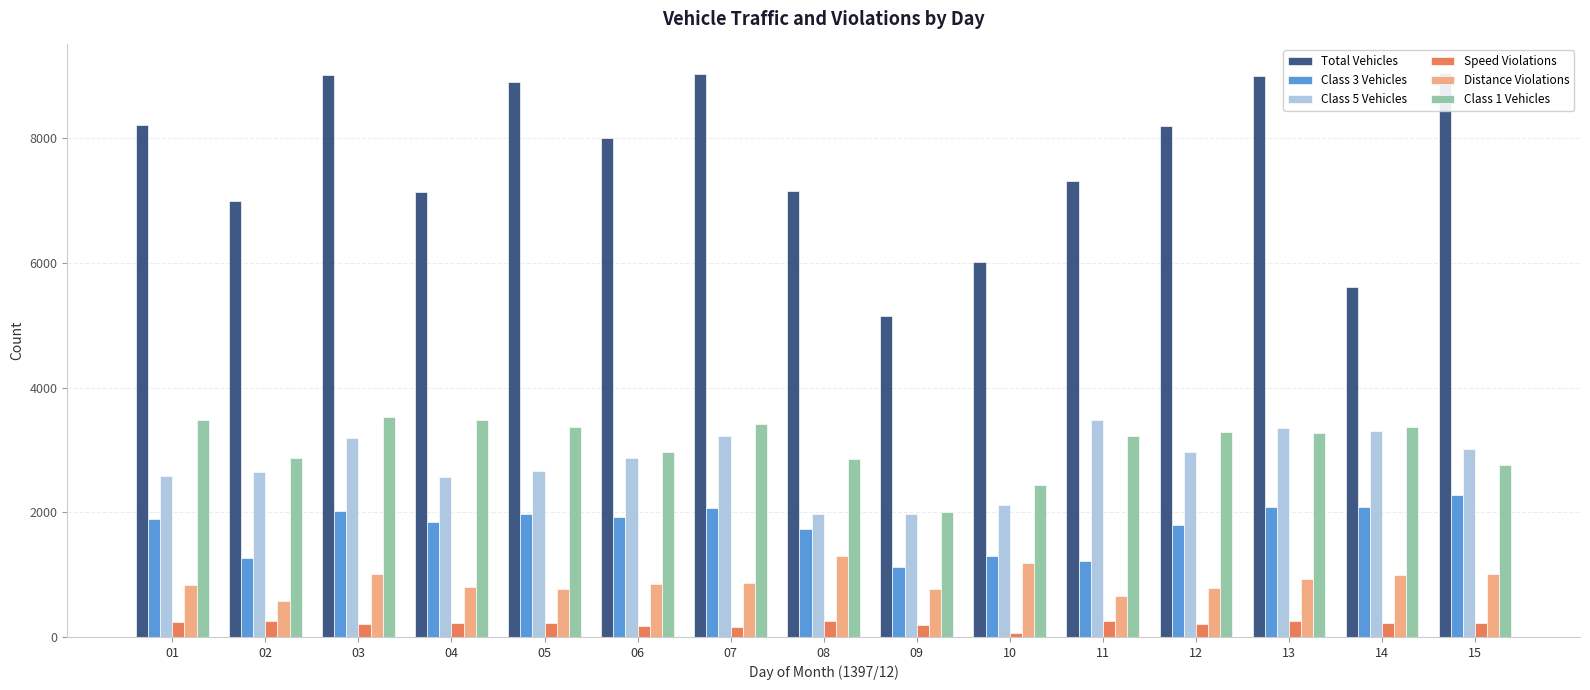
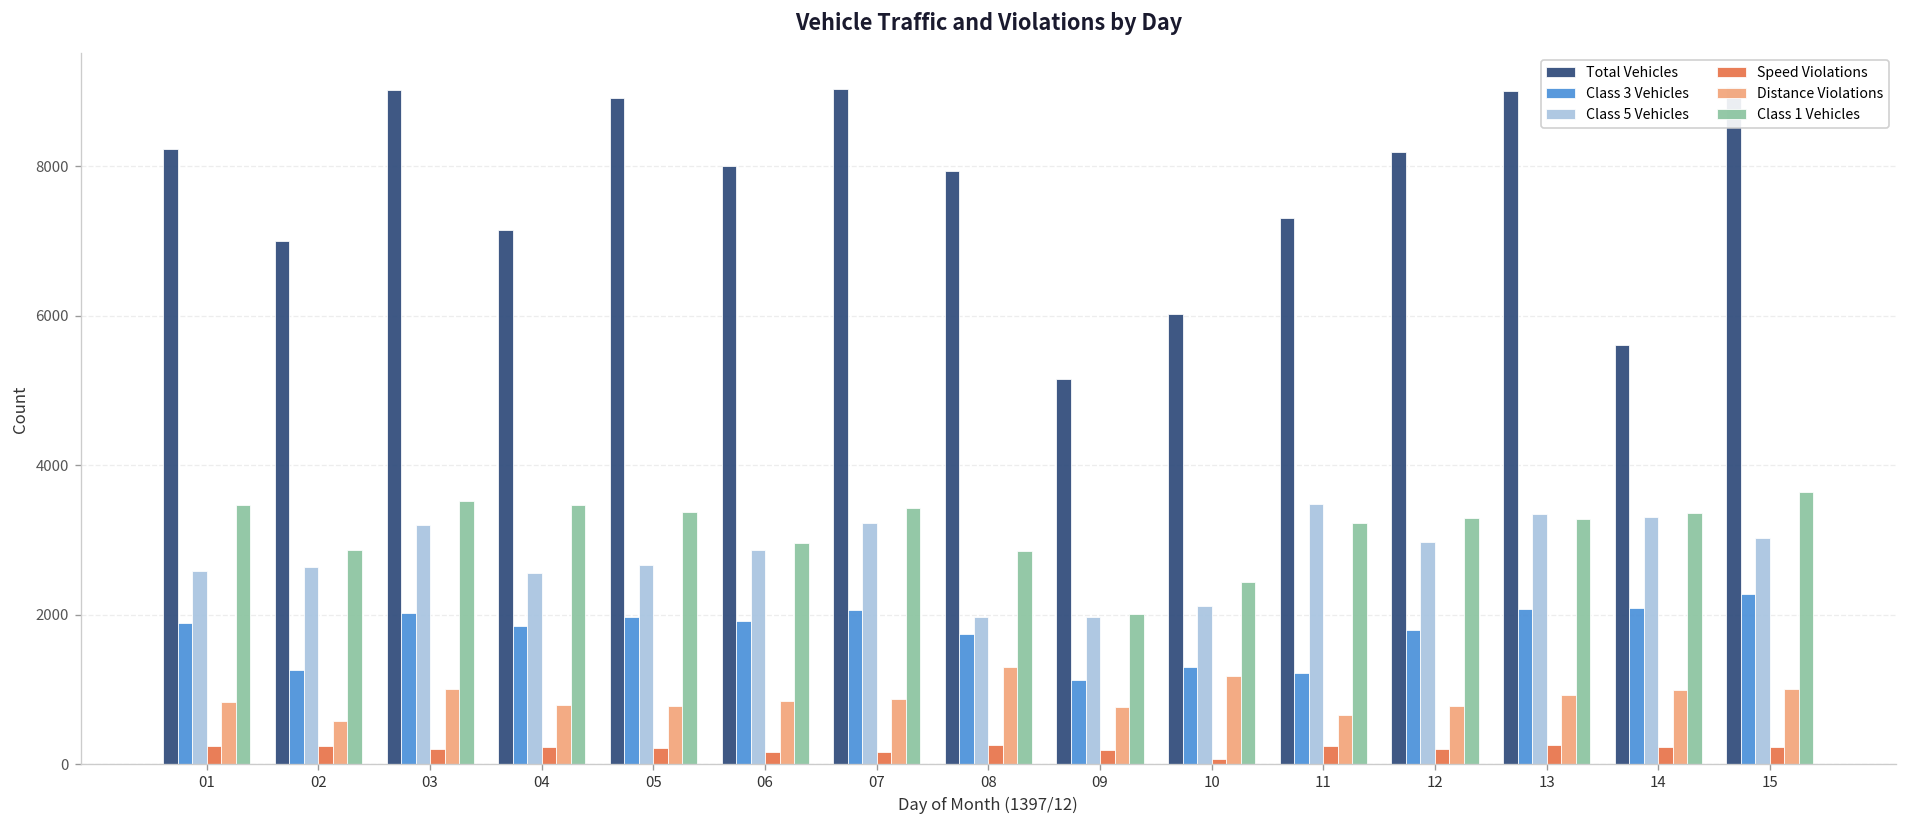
  {
    "Total Vehicles": {
      "01": 8200,
      "02": 7000,
      "03": 9000,
      "04": 7100,
      "05": 8900,
      "06": 8000,
      "07": 9000,
-     "08": 7200,
+     "08": 7900,
      "09": 5200,
      "10": 6000,
      "11": 7300,
      "12": 8200,
      "13": 9000,
      "14": 5600
    },
    "Class 3 Vehicles": {
      "01": 1900,
      "02": 1300,
      "03": 2000,
      "04": 1800,
      "05": 2000,
      "06": 1900,
      "07": 2100,
      "08": 1700,
      "09": 1100,
      "10": 1300,
      "11": 1200,
      "12": 1800,
      "13": 2100,
      "14": 2100,
      "15": 2300
    },
    "Class 5 Vehicles": {
      "01": 2600,
      "02": 2600,
      "03": 3200,
      "04": 2600,
      "05": 2700,
      "06": 2900,
      "07": 3200,
      "08": 2000,
      "09": 2000,
      "10": 2100,
      "11": 3500,
      "12": 3000,
      "13": 3400,
      "14": 3300,
      "15": 3000
    },
    "Speed Violations": {
      "01": 200,
      "02": 200,
      "03": 200,
      "04": 200,
      "05": 200,
      "06": 200,
      "07": 200,
      "08": 300,
      "09": 200,
      "10": 100,
      "11": 300,
      "12": 200,
      "13": 300,
      "14": 200,
      "15": 200
    },
    "Distance Violations": {
      "01": 800,
      "02": 600,
      "03": 1000,
      "04": 800,
      "05": 800,
      "06": 800,
      "07": 900,
      "08": 1300,
      "09": 800,
      "10": 1200,
      "11": 700,
      "12": 800,
      "13": 900,
      "14": 1000,
      "15": 1000
    },
    "Class 1 Vehicles": {
      "01": 3500,
      "02": 2900,
      "03": 3500,
      "04": 3500,
      "05": 3400,
      "06": 3000,
      "07": 3400,
      "08": 2900,
      "09": 2000,
      "10": 2400,
      "11": 3200,
      "12": 3300,
      "13": 3300,
      "14": 3400,
-     "15": 2800
+     "15": 3600
    }
  }
